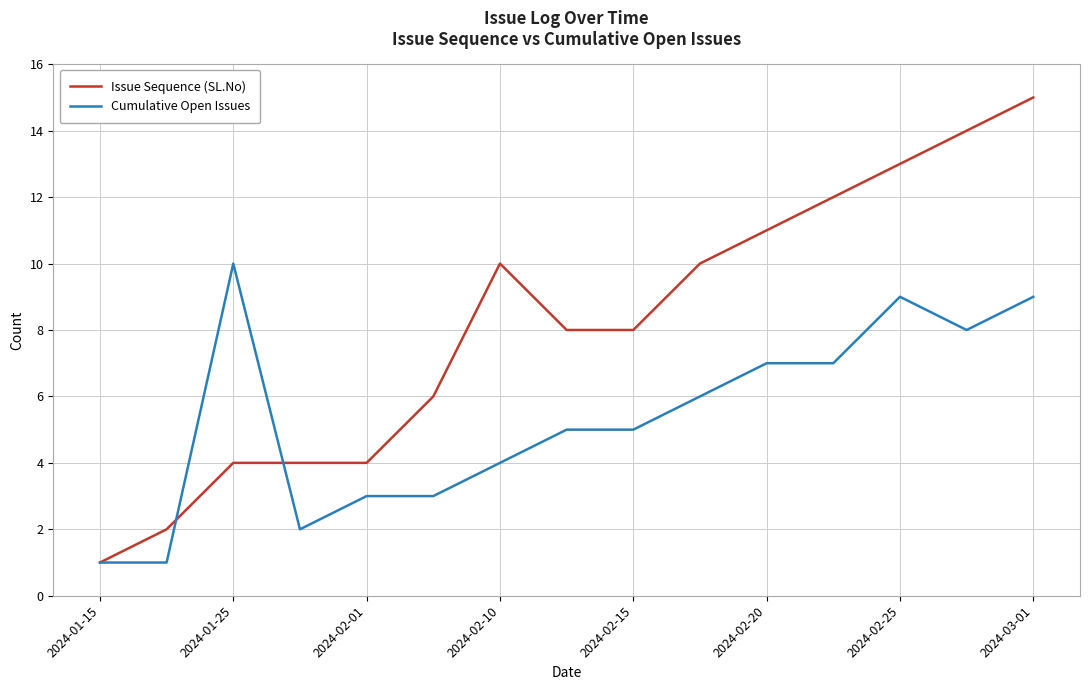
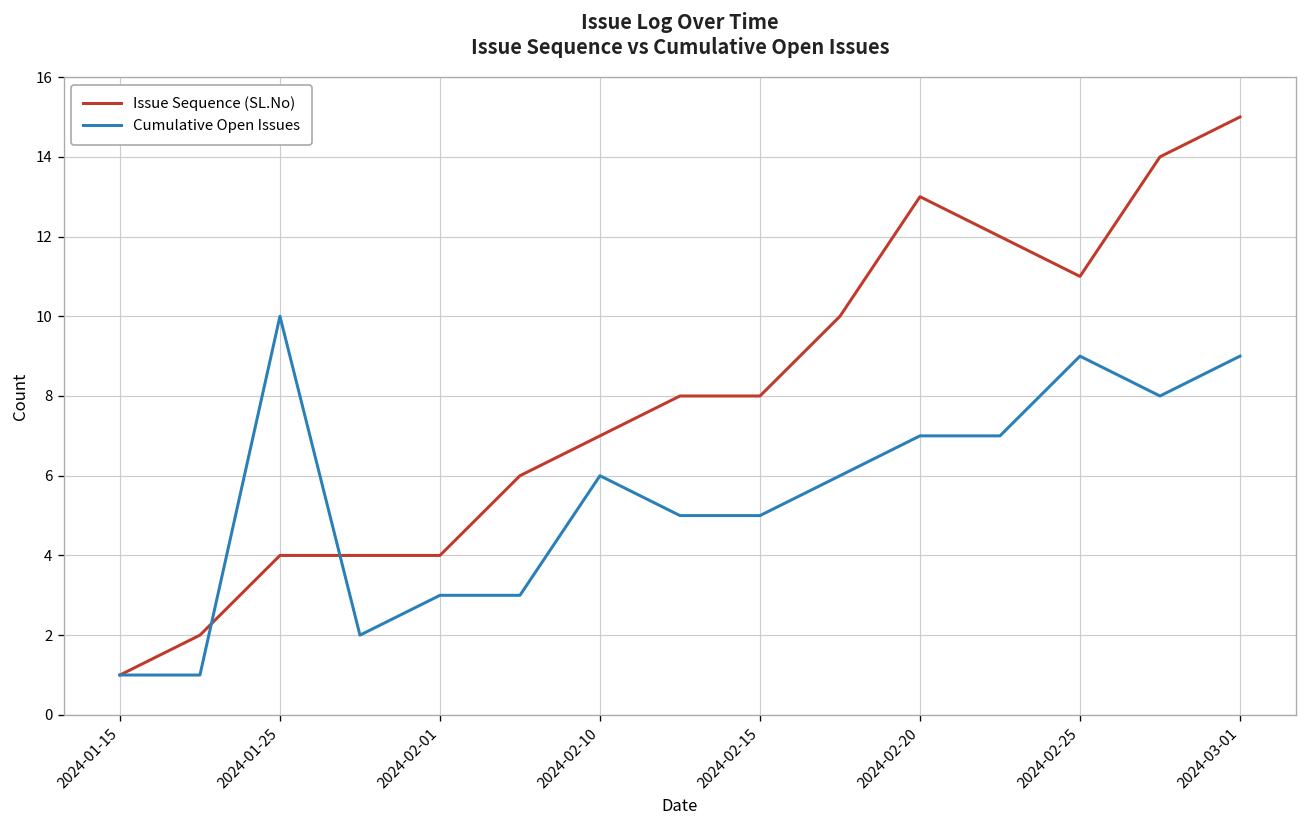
  {
    "Issue Sequence (SL.No)": {
      "2024-01-25": 4,
      "2024-02-01": 4,
-     "2024-02-10": 10,
+     "2024-02-10": 7,
      "2024-02-15": 8,
-     "2024-02-20": 11,
-     "2024-02-25": 13,
+     "2024-02-20": 13,
+     "2024-02-25": 11,
      "2024-03-01": 15
    },
    "Cumulative Open Issues": {
      "2024-01-25": 10,
      "2024-02-01": 3,
-     "2024-02-10": 4,
+     "2024-02-10": 6,
      "2024-02-15": 5,
      "2024-02-20": 7,
      "2024-02-25": 9,
      "2024-03-01": 9
    }
  }
